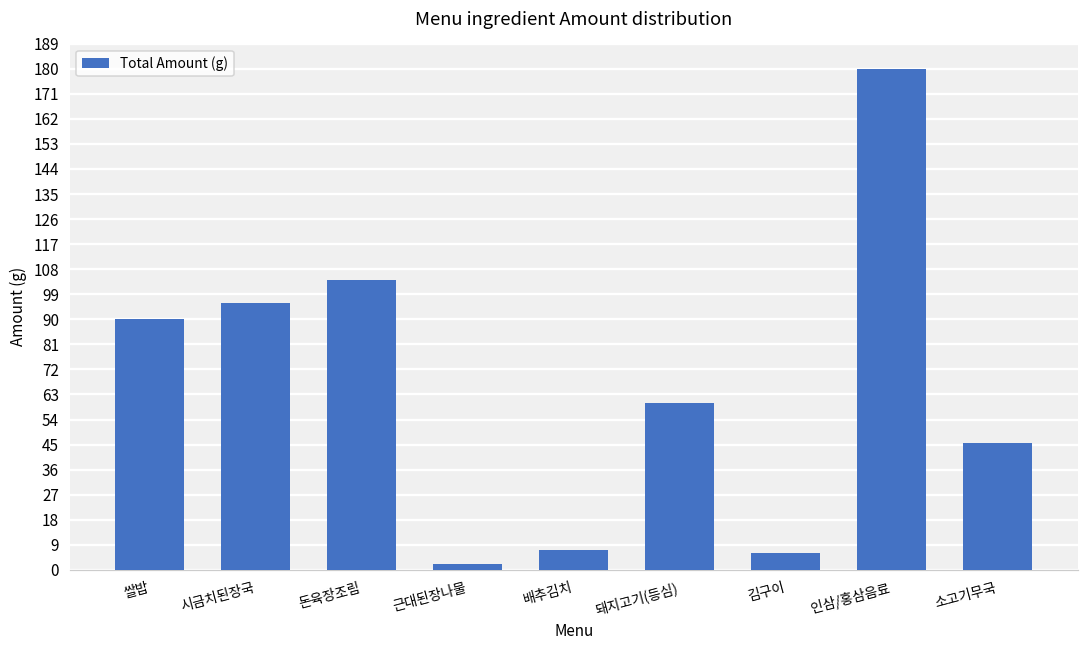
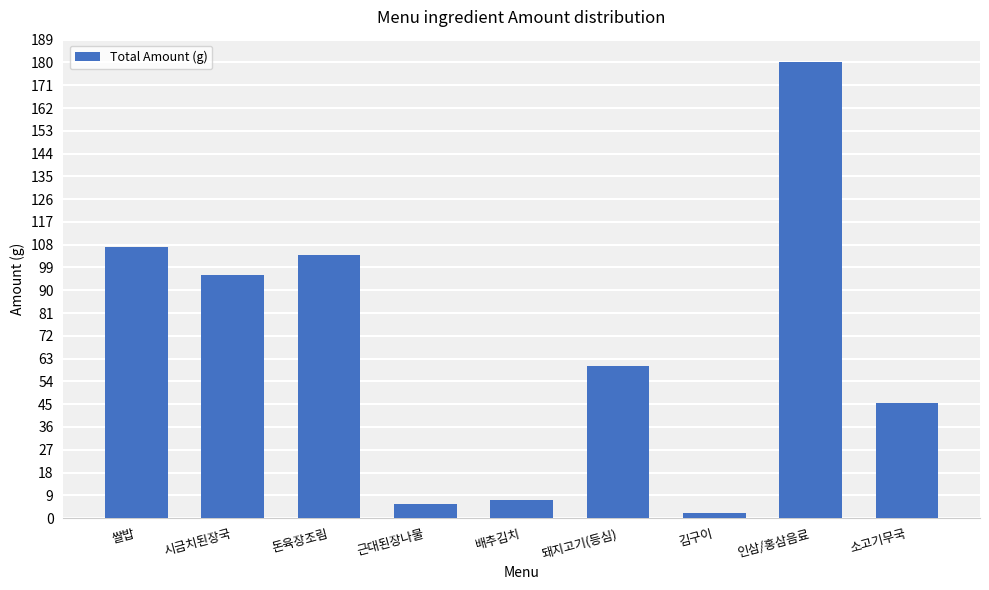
  {
-   "쌀밥": 90,
+   "쌀밥": 107,
    "시금치된장국": 96,
    "돈육장조림": 104,
-   "근대된장나물": 2,
+   "근대된장나물": 6,
    "배추김치": 7,
    "돼지고기(등심)": 60,
-   "김구이": 6,
+   "김구이": 2,
    "인삼/홍삼음료": 180,
    "소고기무국": 46
  }
